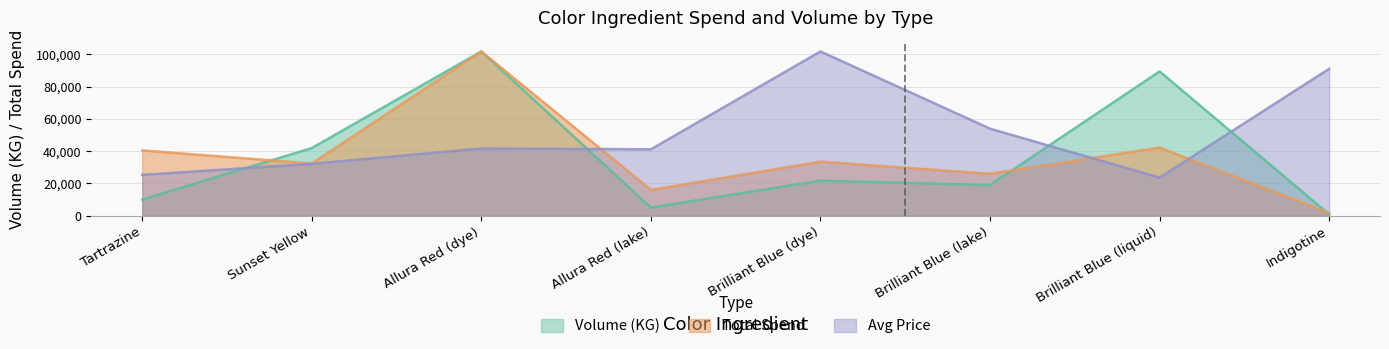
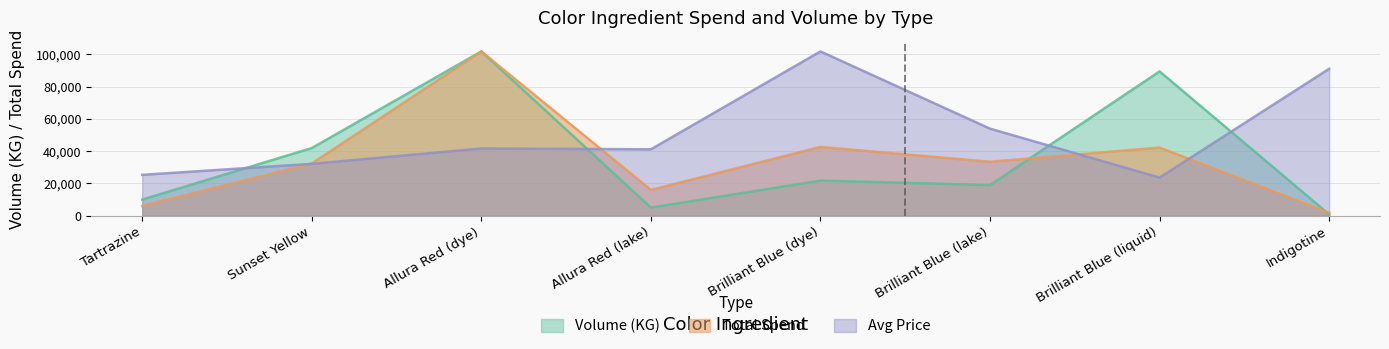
  {
    "Total Spend": {
-     "Tartrazine": "40,000",
+     "Tartrazine": "6,000",
      "Allura Red (lake)": "16,000",
-     "Brilliant Blue (dye)": "33,000",
-     "Brilliant Blue (lake)": "26,000",
+     "Brilliant Blue (dye)": "43,000",
+     "Brilliant Blue (lake)": "33,000",
      "Brilliant Blue (liquid)": "42,000"
    }
  }
